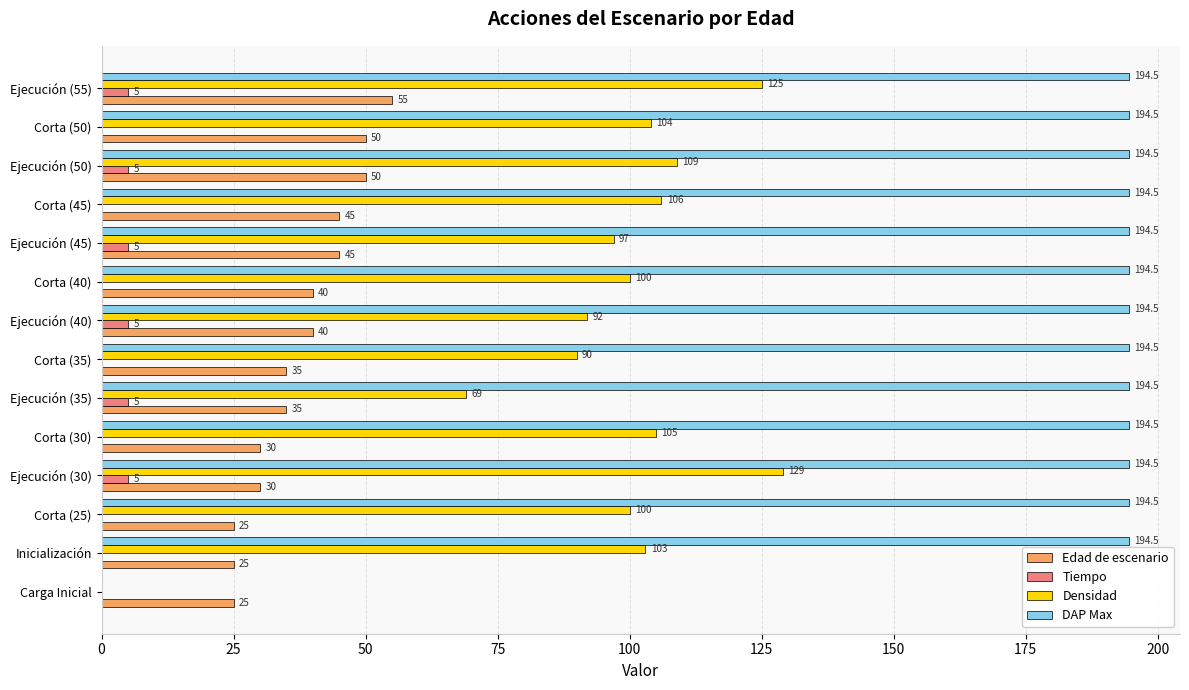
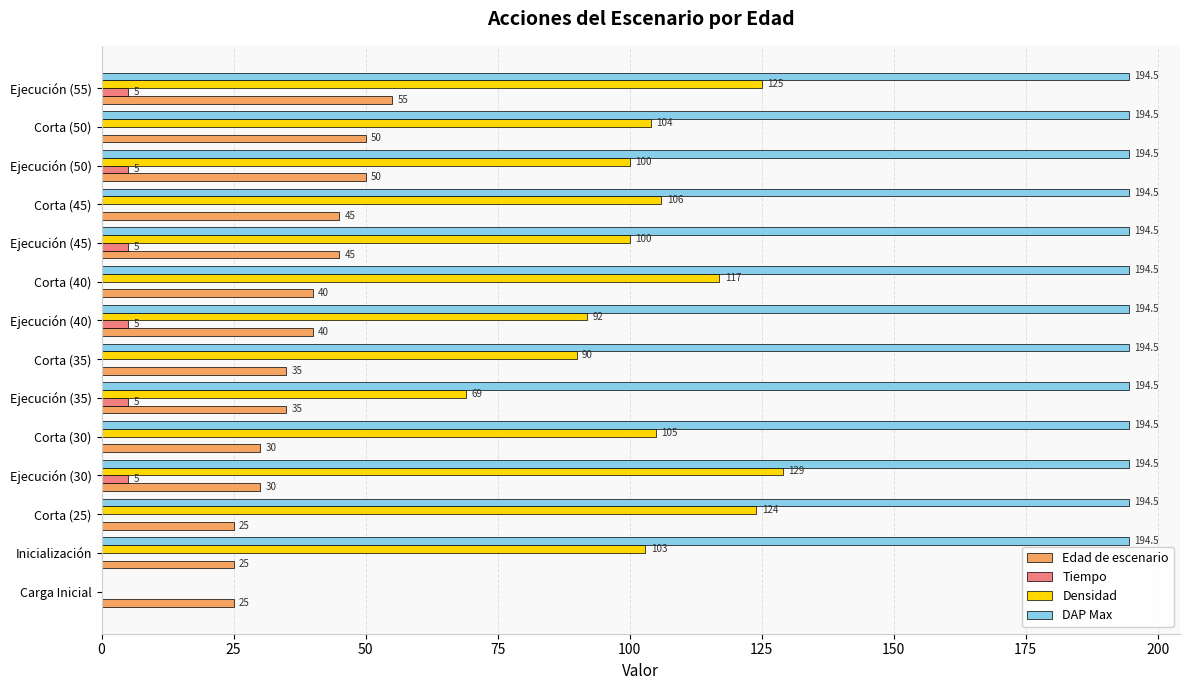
  {
    "Densidad": {
      "Ejecución (55)": 125,
      "Corta (50)": 104,
-     "Ejecución (50)": 109,
+     "Ejecución (50)": 100,
      "Corta (45)": 106,
-     "Ejecución (45)": 97,
-     "Corta (40)": 100,
+     "Ejecución (45)": 100,
+     "Corta (40)": 117,
      "Ejecución (40)": 92,
      "Corta (35)": 90,
      "Ejecución (35)": 69,
      "Corta (30)": 105,
      "Ejecución (30)": 129,
-     "Corta (25)": 100,
+     "Corta (25)": 124,
      "Inicialización": 103
    },
    "DAP Max": {
      "Ejecución (55)": 194.5,
      "Corta (50)": 194.5,
      "Ejecución (50)": 194.5,
      "Corta (45)": 194.5,
      "Ejecución (45)": 194.5,
      "Corta (40)": 194.5,
      "Ejecución (40)": 194.5,
      "Corta (35)": 194.5,
      "Ejecución (35)": 194.5,
      "Corta (30)": 194.5,
      "Ejecución (30)": 194.5,
      "Corta (25)": 194.5,
      "Inicialización": 194.5
    }
  }
